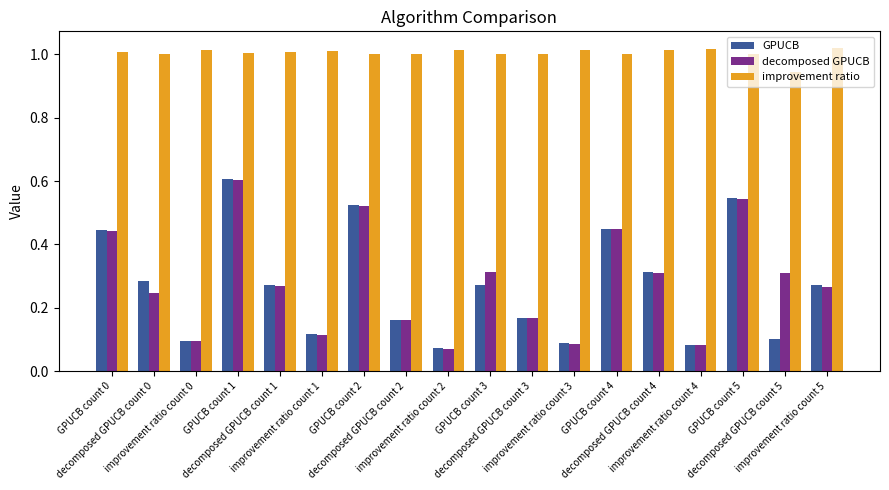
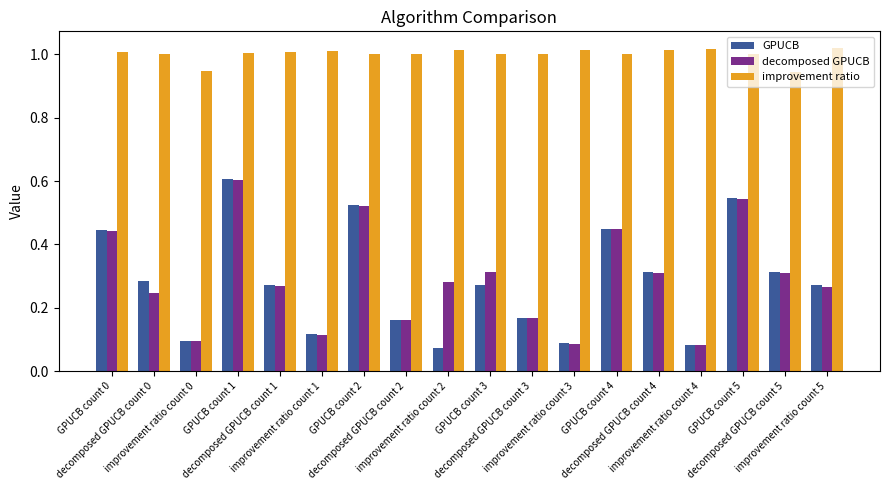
  {
    "GPUCB": {
      "GPUCB count 0": 0.45,
      "decomposed GPUCB count 0": 0.28,
      "improvement ratio count 0": 0.10,
      "GPUCB count 1": 0.61,
      "decomposed GPUCB count 1": 0.27,
      "improvement ratio count 1": 0.12,
      "GPUCB count 2": 0.52,
      "decomposed GPUCB count 2": 0.16,
      "improvement ratio count 2": 0.07,
      "GPUCB count 3": 0.27,
      "decomposed GPUCB count 3": 0.17,
      "improvement ratio count 3": 0.09,
      "GPUCB count 4": 0.45,
      "decomposed GPUCB count 4": 0.31,
      "improvement ratio count 4": 0.08,
      "GPUCB count 5": 0.55,
-     "decomposed GPUCB count 5": 0.10,
+     "decomposed GPUCB count 5": 0.31,
      "improvement ratio count 5": 0.27
    },
    "decomposed GPUCB": {
      "GPUCB count 0": 0.44,
      "decomposed GPUCB count 0": 0.25,
      "improvement ratio count 0": 0.09,
      "GPUCB count 1": 0.60,
      "decomposed GPUCB count 1": 0.27,
      "improvement ratio count 1": 0.12,
      "GPUCB count 2": 0.52,
      "decomposed GPUCB count 2": 0.16,
-     "improvement ratio count 2": 0.07,
+     "improvement ratio count 2": 0.28,
      "GPUCB count 3": 0.31,
      "decomposed GPUCB count 3": 0.17,
      "improvement ratio count 3": 0.09,
      "GPUCB count 4": 0.45,
      "decomposed GPUCB count 4": 0.31,
      "improvement ratio count 4": 0.08,
      "GPUCB count 5": 0.54,
      "decomposed GPUCB count 5": 0.31,
      "improvement ratio count 5": 0.27
    },
    "improvement ratio": {
      "GPUCB count 0": 1.01,
      "decomposed GPUCB count 0": 1.00,
-     "improvement ratio count 0": 1.02,
+     "improvement ratio count 0": 0.95,
      "GPUCB count 1": 1.00,
      "decomposed GPUCB count 1": 1.01,
      "improvement ratio count 1": 1.01,
      "GPUCB count 2": 1.00,
      "decomposed GPUCB count 2": 1.00,
      "improvement ratio count 2": 1.01,
      "GPUCB count 3": 1.00,
      "decomposed GPUCB count 3": 1.00,
      "improvement ratio count 3": 1.01,
      "GPUCB count 4": 1.00,
      "decomposed GPUCB count 4": 1.01,
      "improvement ratio count 4": 1.02
    }
  }
